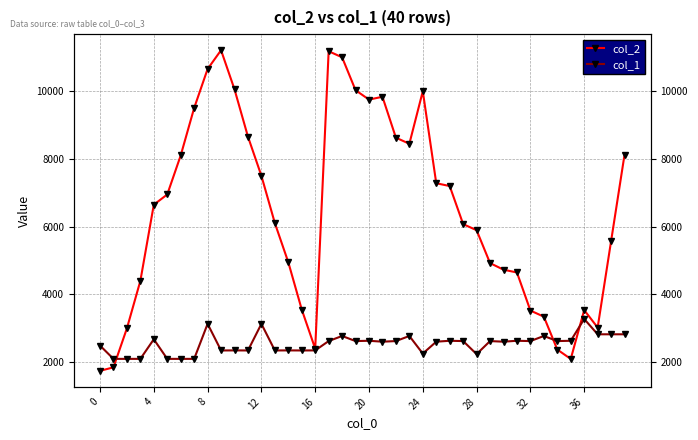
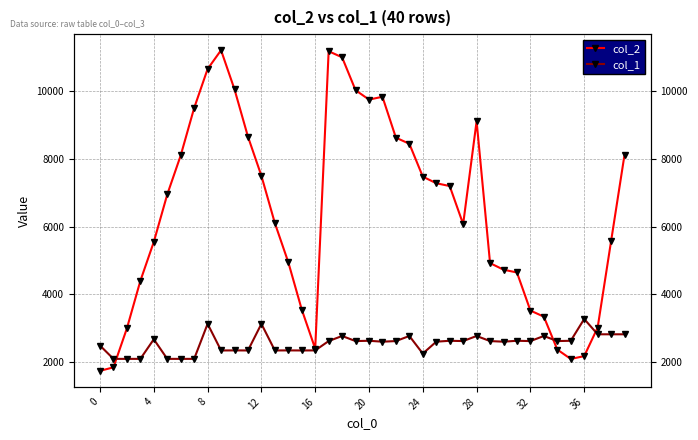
  {
    "col_2": {
      "0": 1700,
-     "4": 6600,
+     "4": 5600,
      "8": 10700,
      "12": 7500,
      "20": 9700,
-     "24": 10000,
-     "28": 5900,
+     "24": 7500,
+     "28": 9100,
      "32": 3500,
-     "36": 3500
+     "36": 2200
    },
    "col_1": {
      "0": 2500,
      "4": 2700,
      "8": 3100,
      "12": 3100,
      "20": 2600,
      "24": 2300,
-     "28": 2200,
+     "28": 2800,
      "32": 2600,
      "36": 3300
    }
  }
